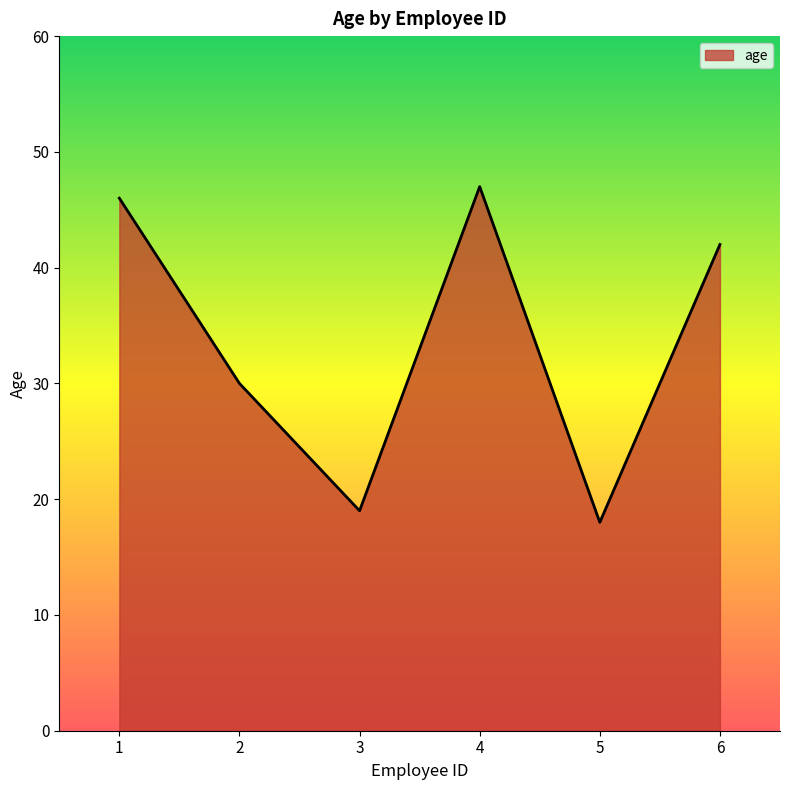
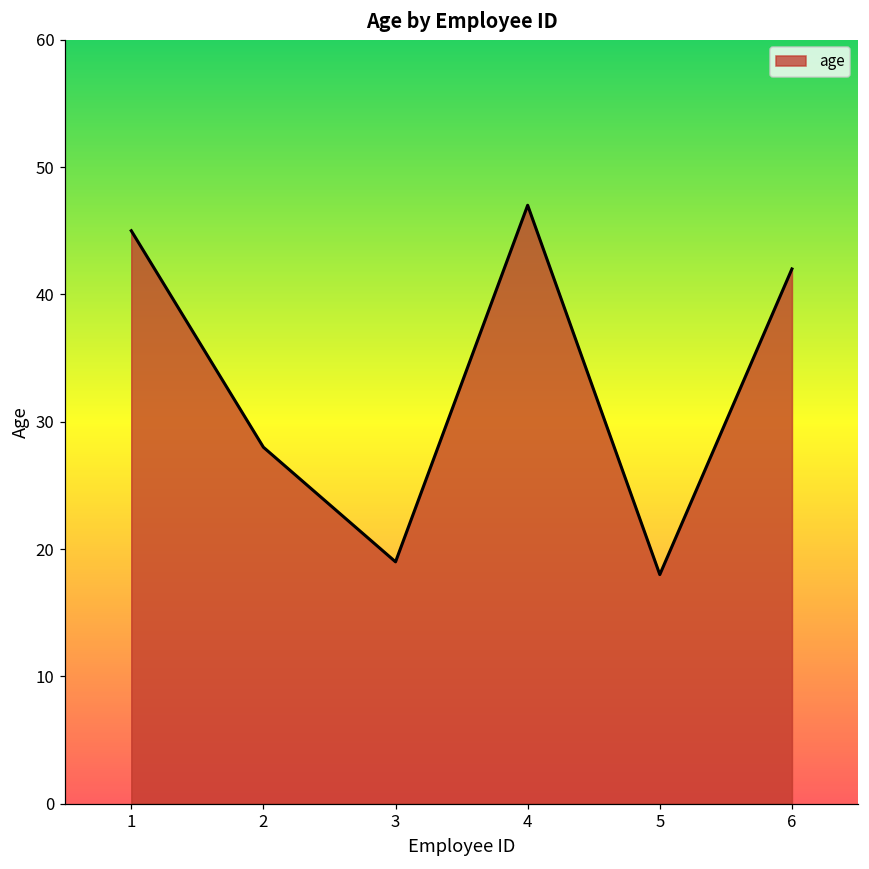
  {
-   "1": 46,
-   "2": 30,
+   "1": 45,
+   "2": 28,
    "3": 19,
    "4": 47,
    "5": 18,
    "6": 42
  }
